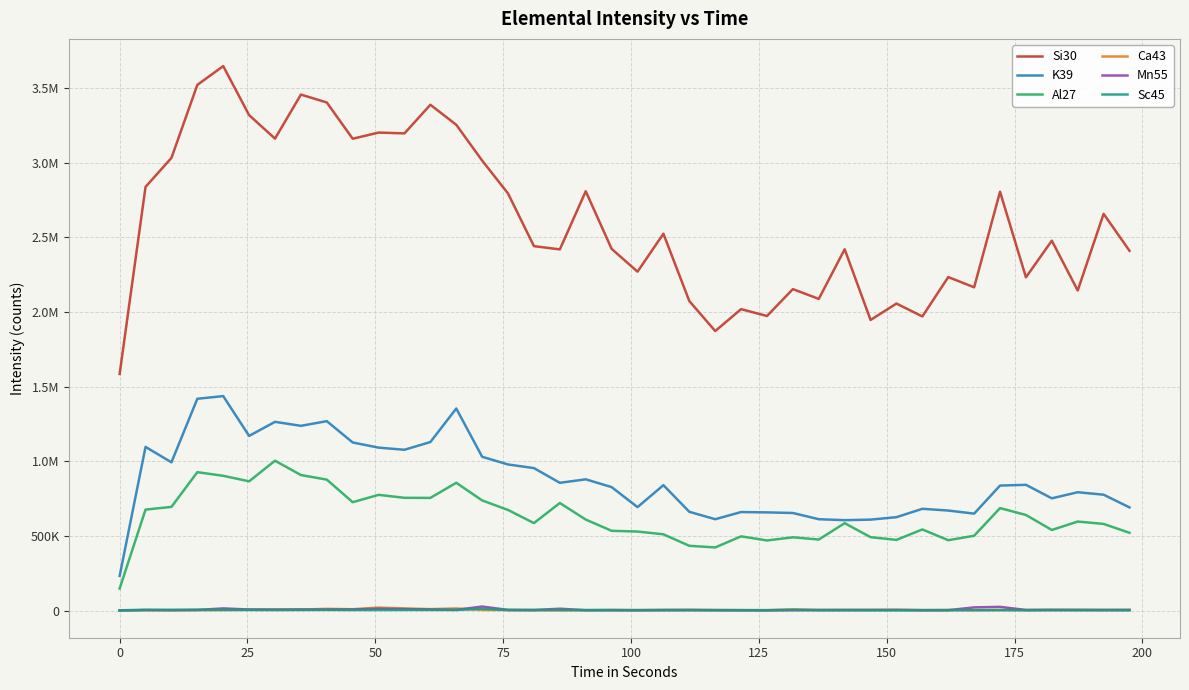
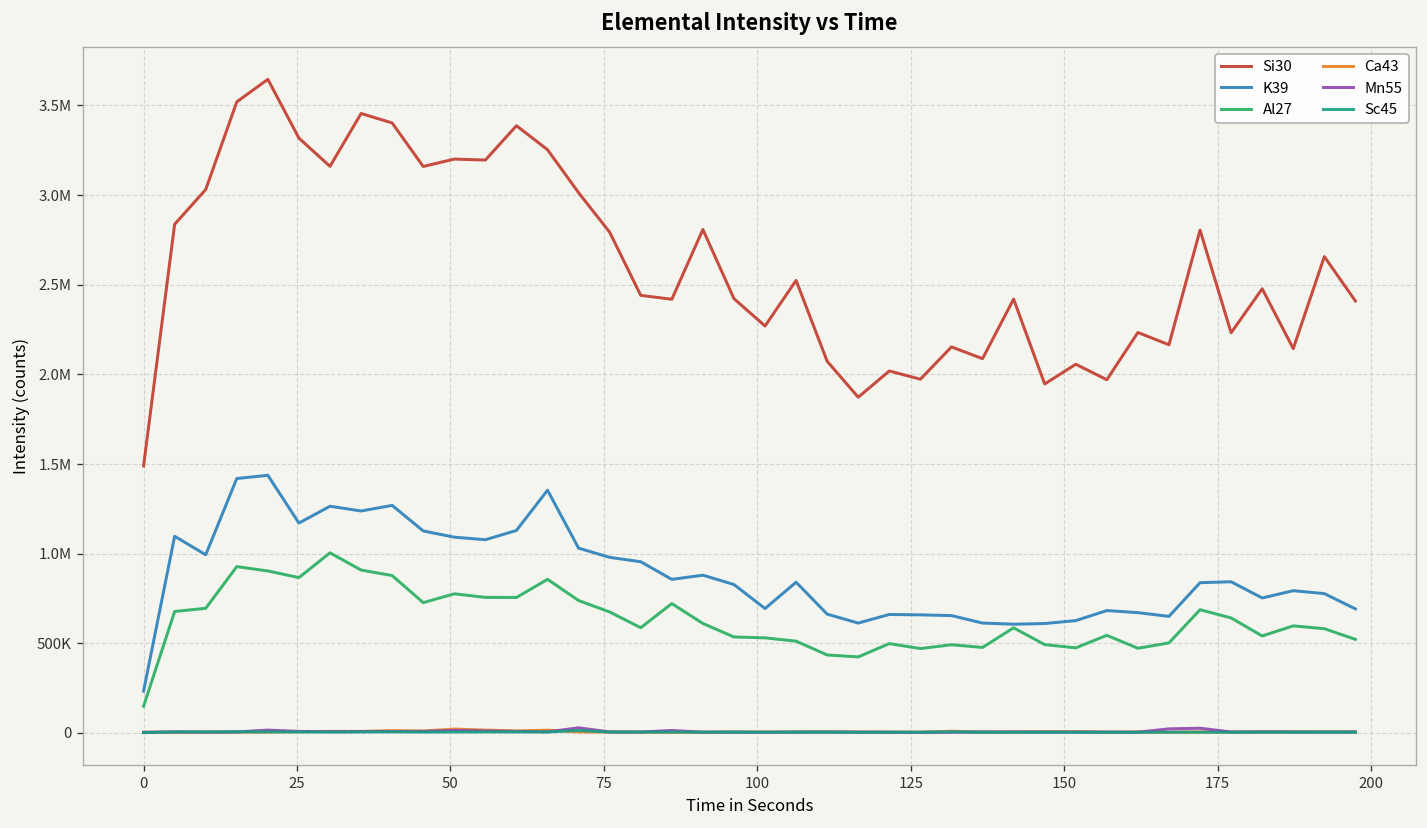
  {
    "Si30": {
-     "0": 1590000
+     "0": 1490000
    },
    "K39": {
      "0": 230000
    }
  }
